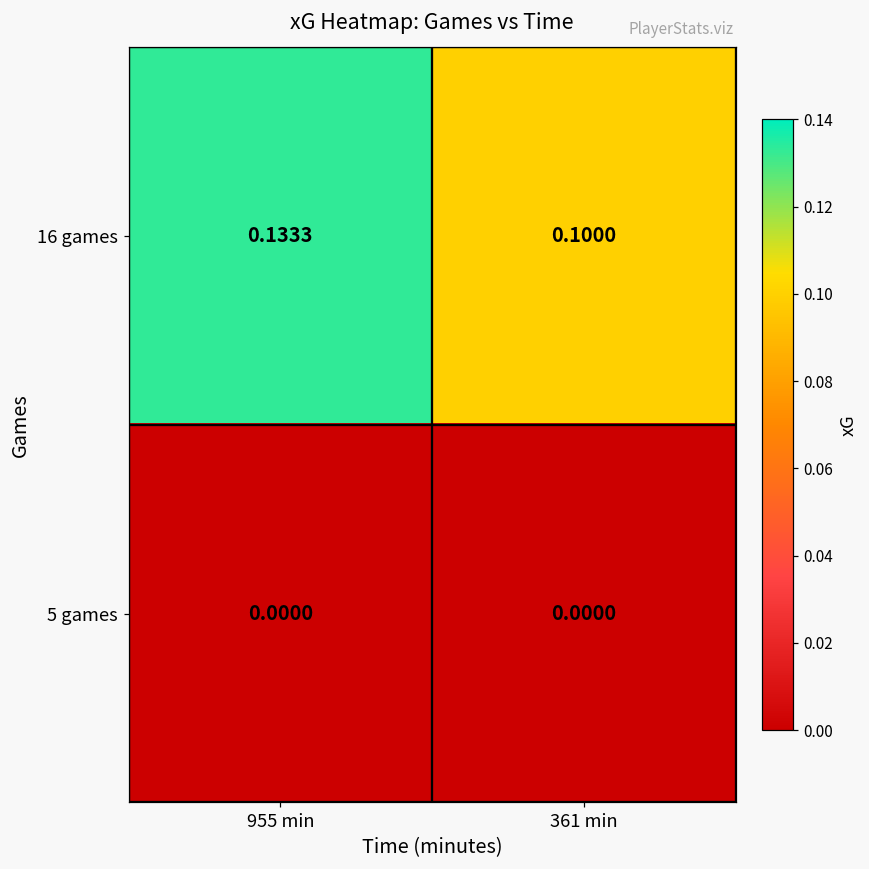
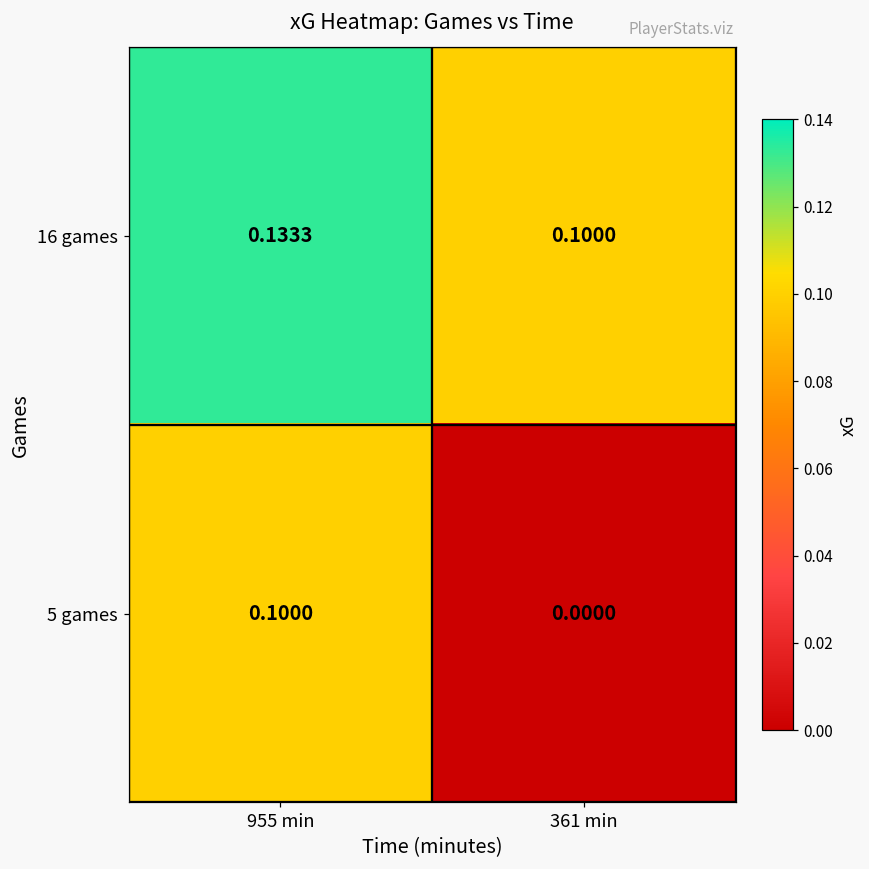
  {
    "16 games": {
      "955 min": 0.1333,
      "361 min": 0.1000
    },
    "5 games": {
-     "955 min": 0.0000,
+     "955 min": 0.1000,
      "361 min": 0.0000
    }
  }
